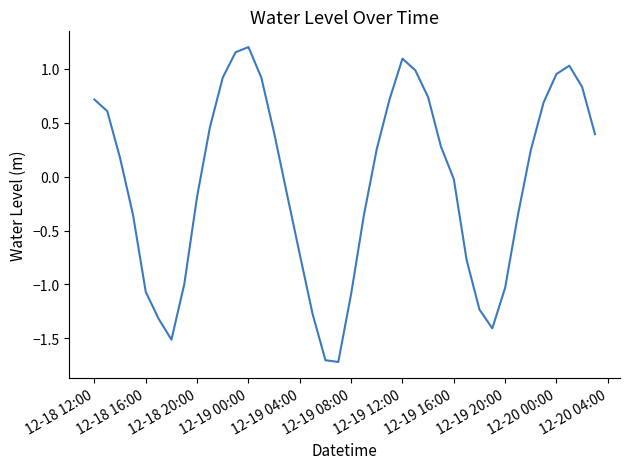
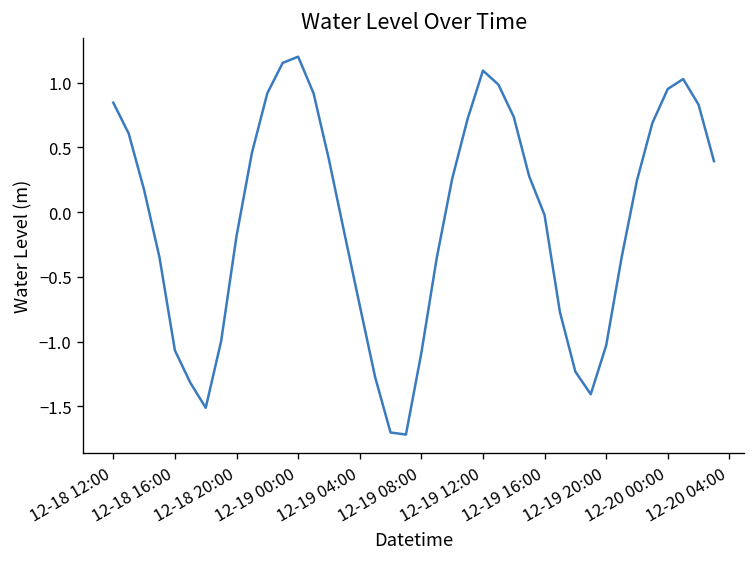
  {
-   "12-18 12:00": 0.71,
+   "12-18 12:00": 0.84,
    "12-18 16:00": -1.07,
    "12-18 20:00": -0.19,
    "12-19 00:00": 1.20,
    "12-19 04:00": -0.72,
    "12-19 08:00": -1.09,
    "12-19 12:00": 1.09,
    "12-19 16:00": -0.02,
    "12-19 20:00": -1.03,
    "12-20 00:00": 0.95
  }
